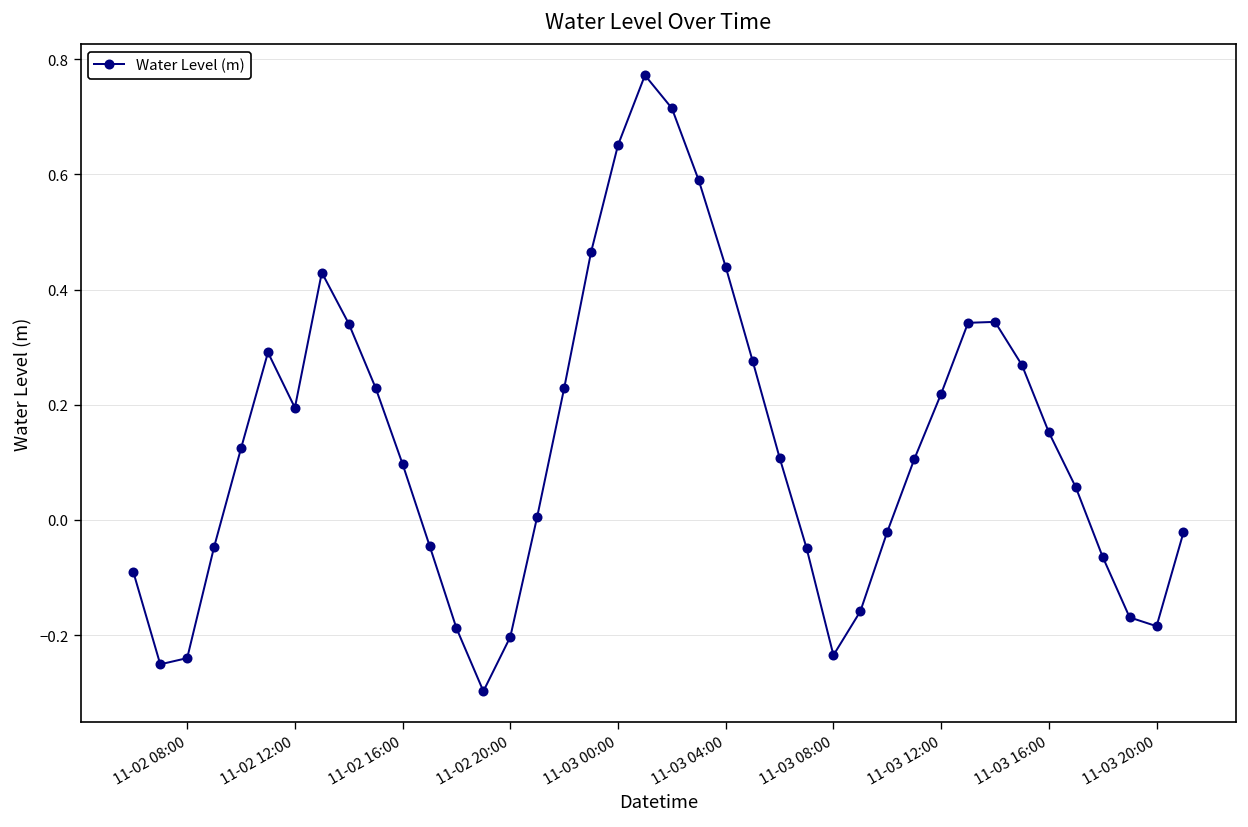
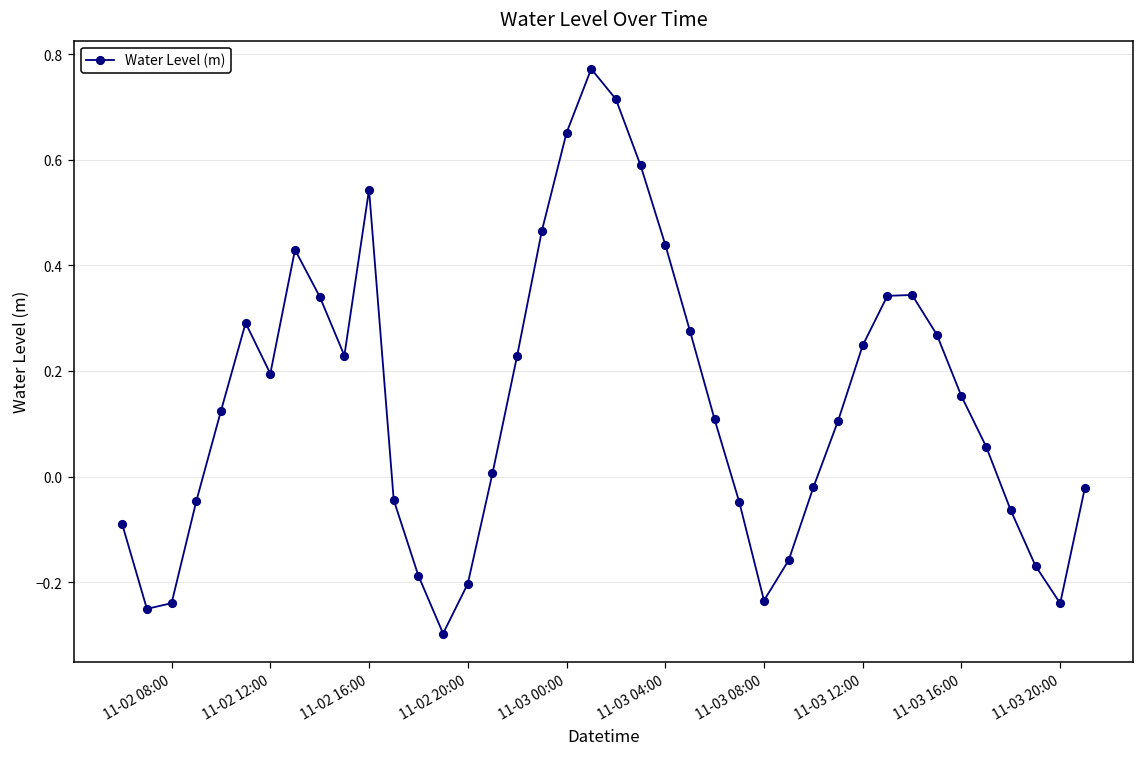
  {
    "11-02 08:00": -0.24,
    "11-02 12:00": 0.19,
-   "11-02 16:00": 0.10,
+   "11-02 16:00": 0.54,
    "11-02 20:00": -0.20,
    "11-03 00:00": 0.65,
    "11-03 04:00": 0.44,
    "11-03 08:00": -0.23,
-   "11-03 12:00": 0.22,
+   "11-03 12:00": 0.25,
    "11-03 16:00": 0.15,
-   "11-03 20:00": -0.18
+   "11-03 20:00": -0.24
  }
